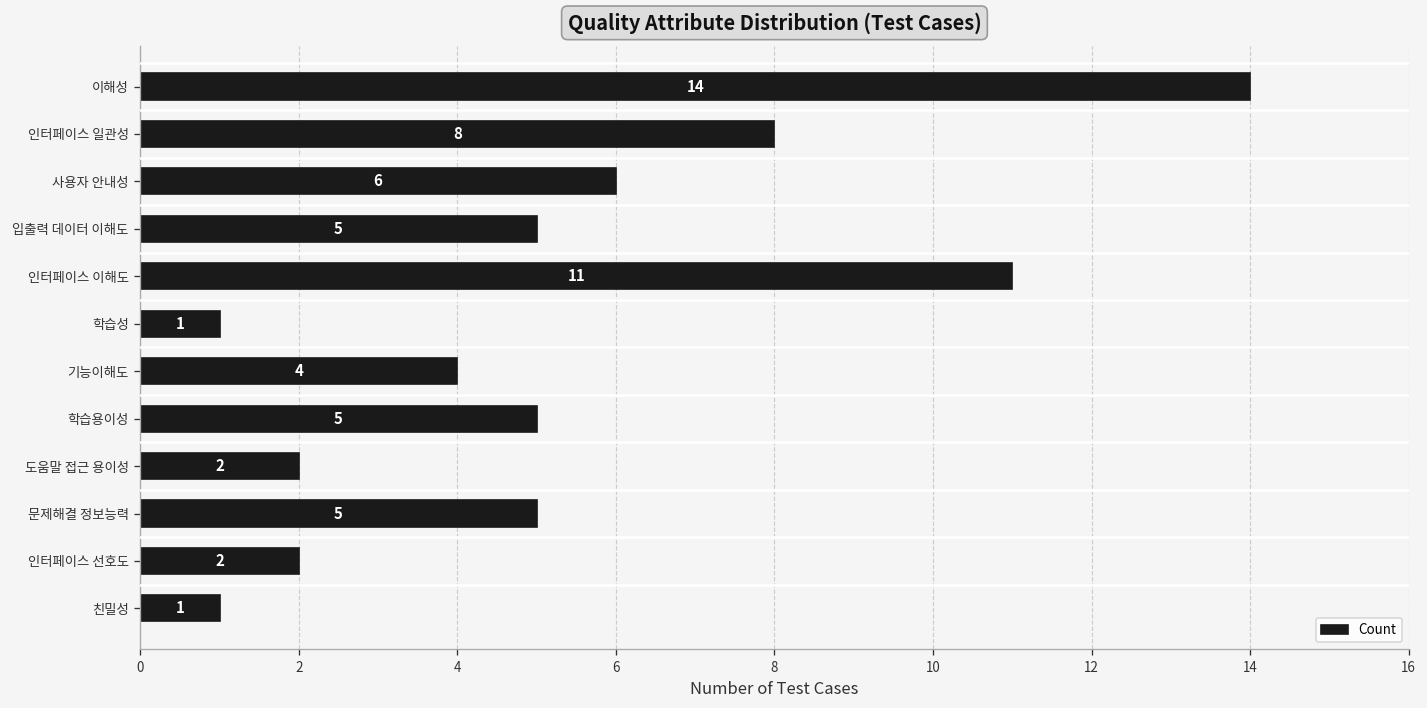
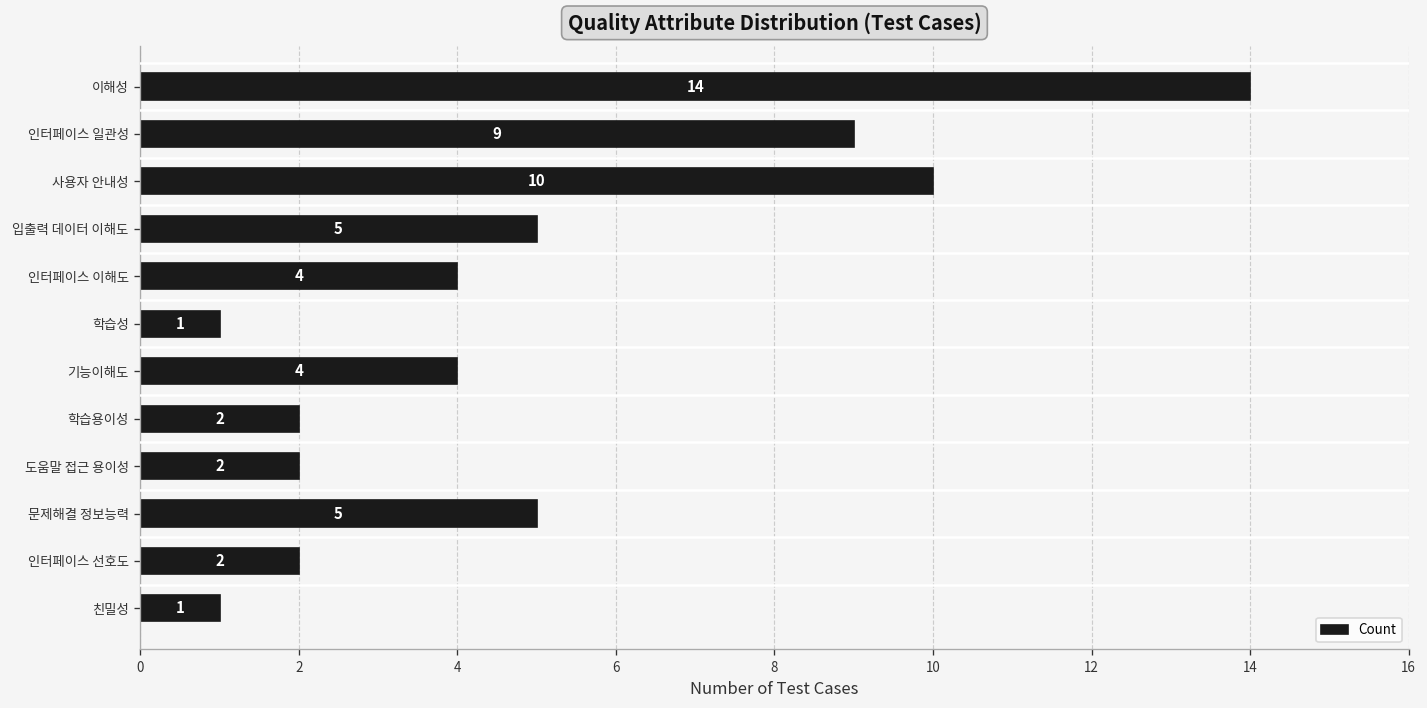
  {
    "이해성": 14,
-   "인터페이스 일관성": 8,
-   "사용자 안내성": 6,
+   "인터페이스 일관성": 9,
+   "사용자 안내성": 10,
    "입출력 데이터 이해도": 5,
-   "인터페이스 이해도": 11,
+   "인터페이스 이해도": 4,
    "학습성": 1,
    "기능이해도": 4,
-   "학습용이성": 5,
+   "학습용이성": 2,
    "도움말 접근 용이성": 2,
    "문제해결 정보능력": 5,
    "인터페이스 선호도": 2,
    "친밀성": 1
  }
